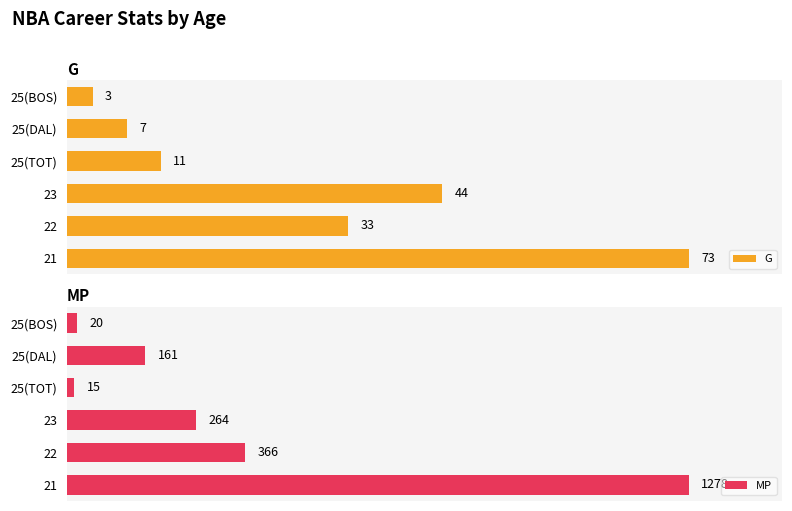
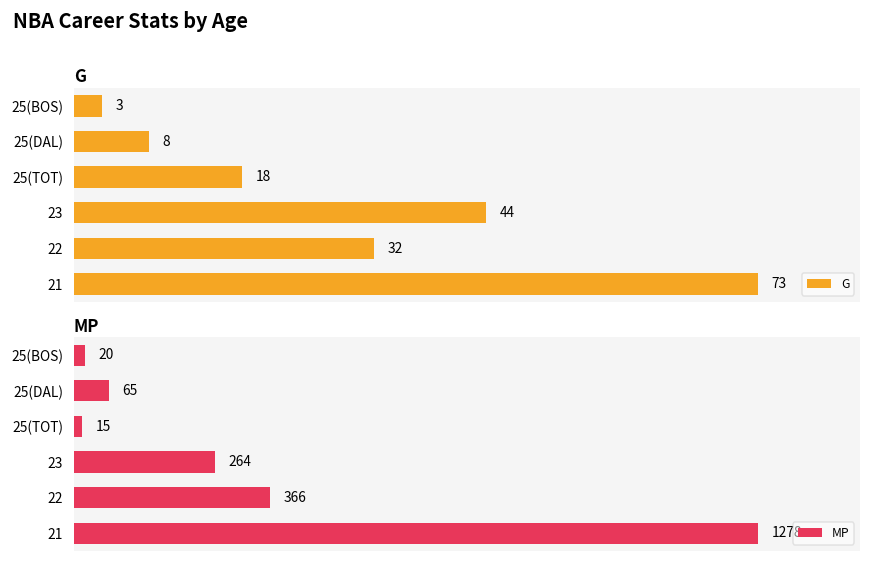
  {
    "G": {
      "25(BOS)": 3,
-     "25(DAL)": 7,
-     "25(TOT)": 11,
+     "25(DAL)": 8,
+     "25(TOT)": 18,
      "23": 44,
-     "22": 33,
+     "22": 32,
      "21": 73
    },
    "MP": {
      "25(BOS)": 20,
-     "25(DAL)": 161,
+     "25(DAL)": 65,
      "25(TOT)": 15,
      "23": 264,
      "22": 366
    }
  }
